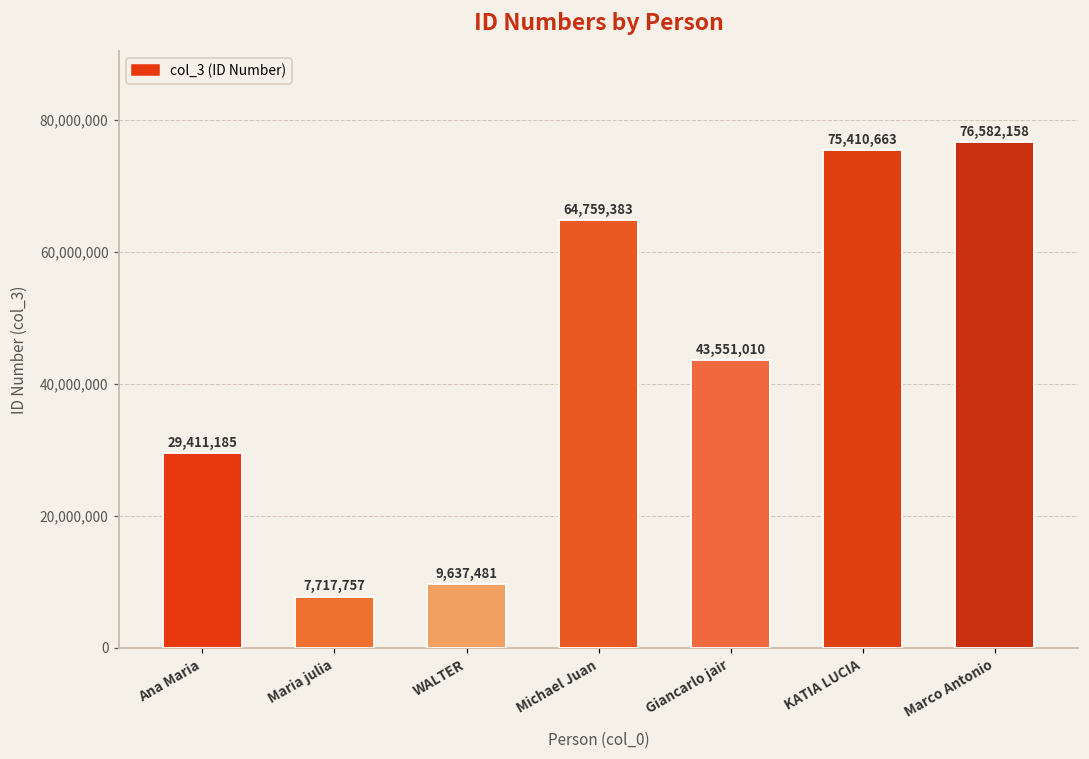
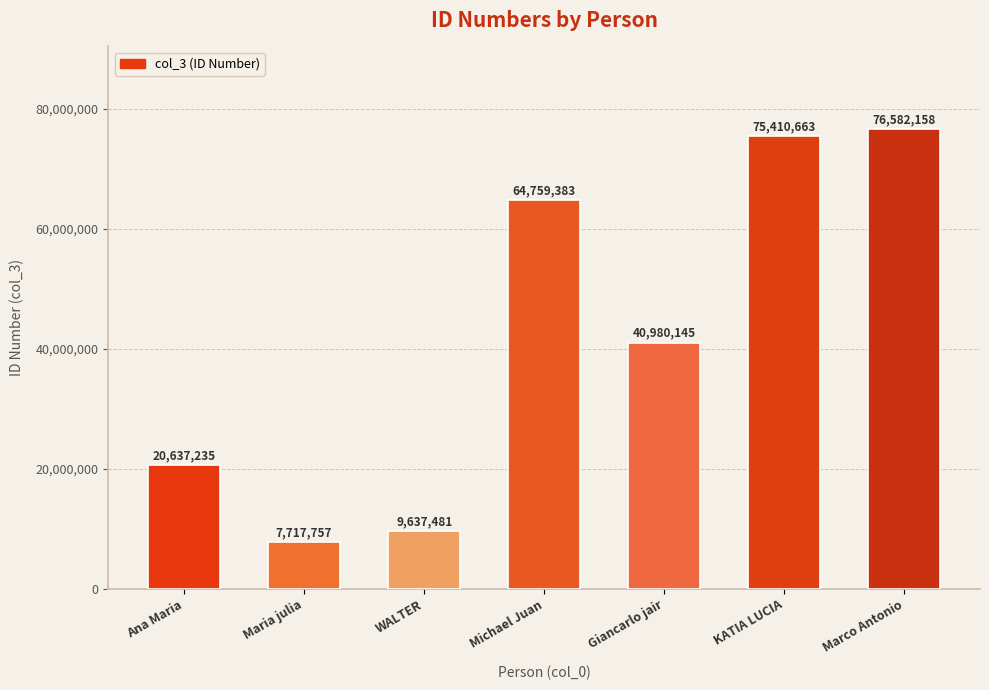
  {
-   "Ana Maria": "29,411,185",
+   "Ana Maria": "20,637,235",
    "Maria julia": "7,717,757",
    "WALTER": "9,637,481",
    "Michael Juan": "64,759,383",
-   "Giancarlo jair": "43,551,010",
+   "Giancarlo jair": "40,980,145",
    "KATIA LUCIA": "75,410,663",
    "Marco Antonio": "76,582,158"
  }
